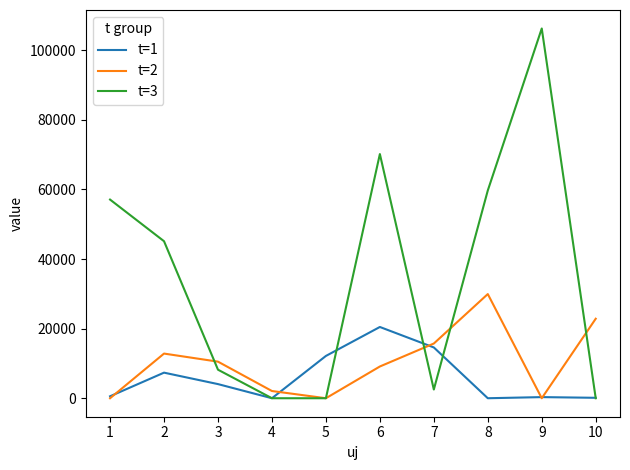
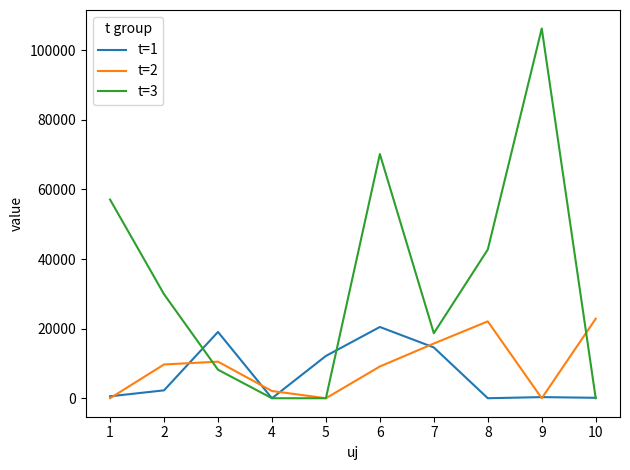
  {
    "t=1": {
-     "2": 7000,
-     "3": 4000,
+     "2": 2000,
+     "3": 19000,
      "5": 12000,
      "6": 20000,
      "7": 15000,
      "8": 0
    },
    "t=2": {
-     "2": 13000,
+     "2": 10000,
      "3": 11000,
      "4": 2000,
      "6": 9000,
      "7": 16000,
-     "8": 30000,
+     "8": 22000,
      "10": 23000
    },
    "t=3": {
      "1": 57000,
-     "2": 45000,
+     "2": 30000,
      "3": 8000,
      "6": 70000,
-     "7": 3000,
-     "8": 60000,
+     "7": 19000,
+     "8": 43000,
      "9": 106000
    }
  }
